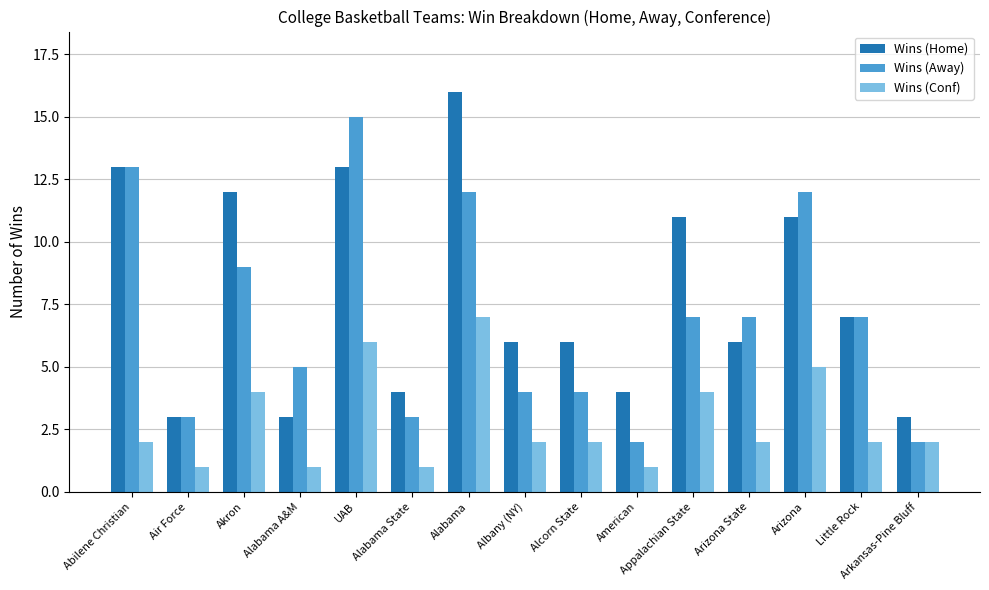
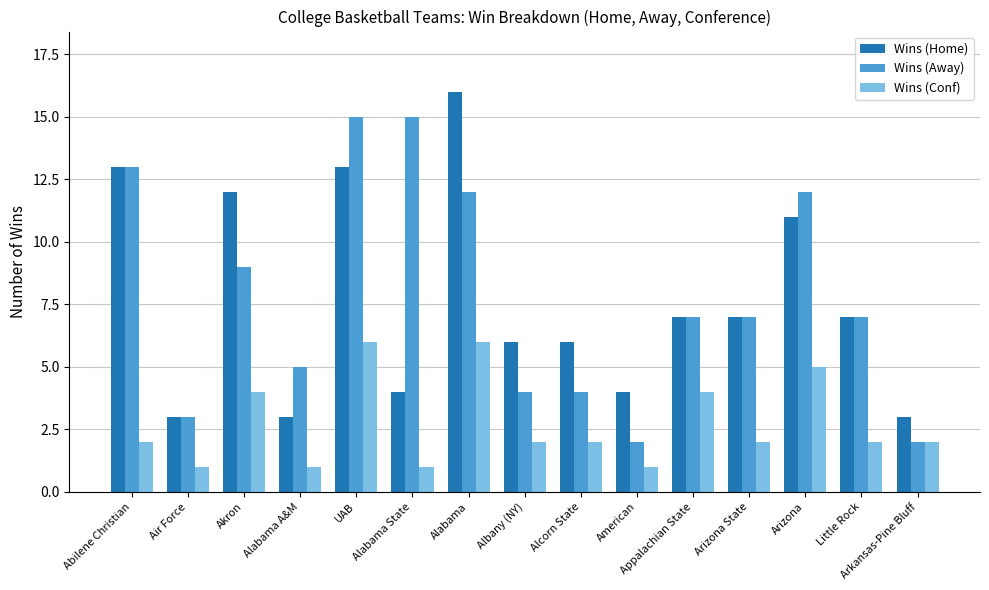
  {
    "Wins (Home)": {
      "Abilene Christian": 13,
      "Air Force": 3,
      "Akron": 12,
      "Alabama A&M": 3,
      "UAB": 13,
      "Alabama State": 4,
      "Alabama": 16,
      "Albany (NY)": 6,
      "Alcorn State": 6,
      "American": 4,
-     "Appalachian State": 11,
-     "Arizona State": 6,
+     "Appalachian State": 7,
+     "Arizona State": 7,
      "Arizona": 11,
      "Little Rock": 7,
      "Arkansas-Pine Bluff": 3
    },
    "Wins (Away)": {
      "Abilene Christian": 13,
      "Air Force": 3,
      "Akron": 9,
      "Alabama A&M": 5,
      "UAB": 15,
-     "Alabama State": 3,
+     "Alabama State": 15,
      "Alabama": 12,
      "Albany (NY)": 4,
      "Alcorn State": 4,
      "American": 2,
      "Appalachian State": 7,
      "Arizona State": 7,
      "Arizona": 12,
      "Little Rock": 7,
      "Arkansas-Pine Bluff": 2
    },
    "Wins (Conf)": {
      "Abilene Christian": 2,
      "Air Force": 1,
      "Akron": 4,
      "Alabama A&M": 1,
      "UAB": 6,
      "Alabama State": 1,
-     "Alabama": 7,
+     "Alabama": 6,
      "Albany (NY)": 2,
      "Alcorn State": 2,
      "American": 1,
      "Appalachian State": 4,
      "Arizona State": 2,
      "Arizona": 5,
      "Little Rock": 2,
      "Arkansas-Pine Bluff": 2
    }
  }
